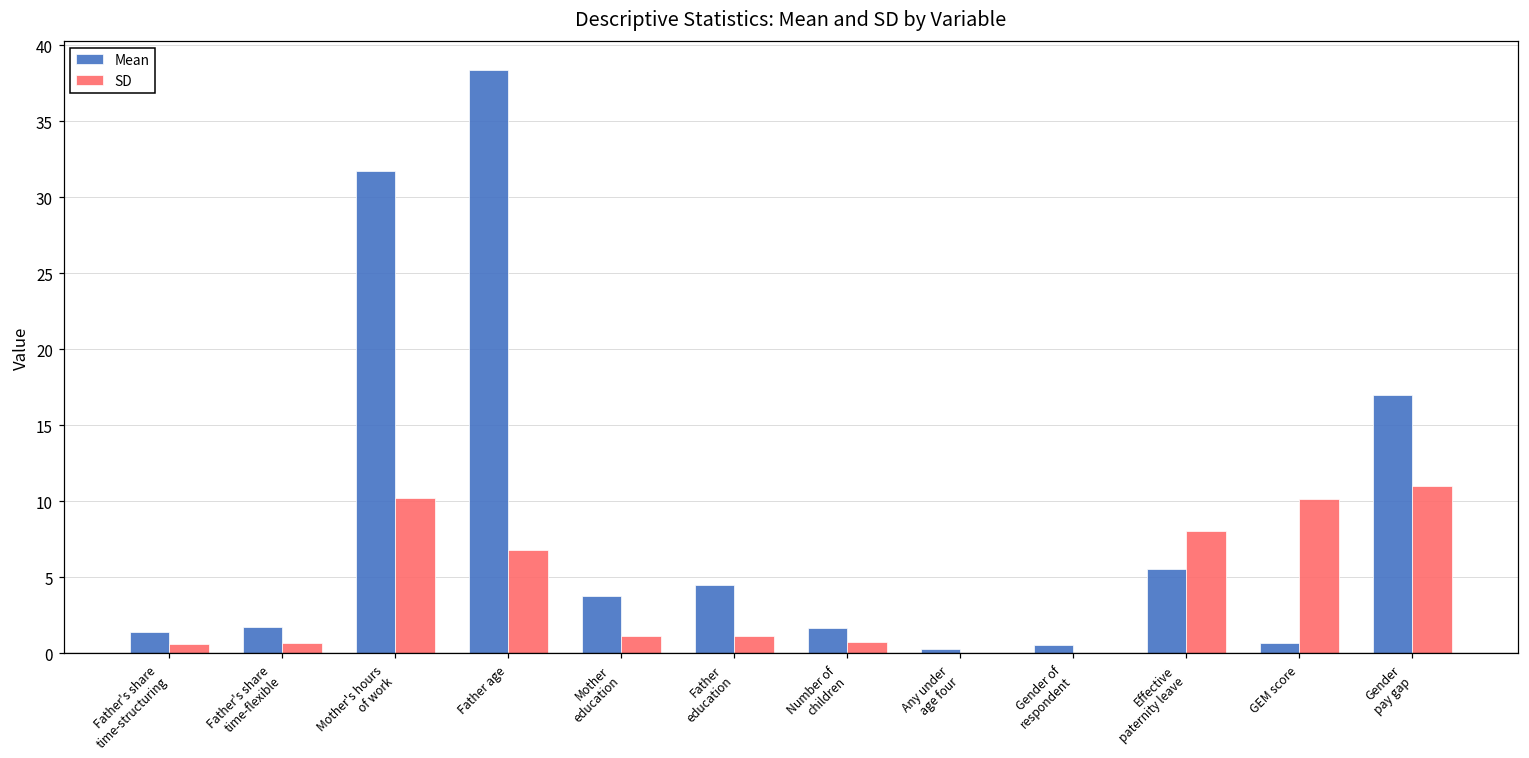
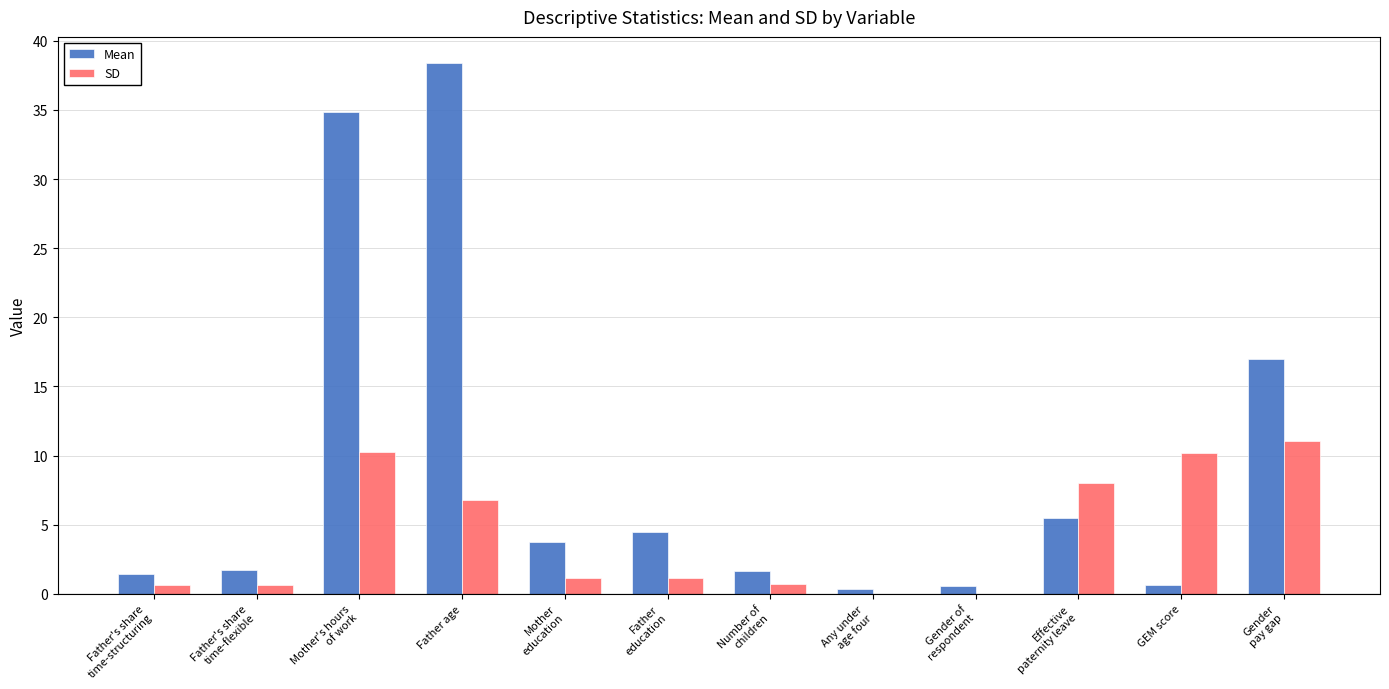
  {
    "Mean": {
      "Father's share time-structuring": 1.4,
      "Father's share time-flexible": 1.7,
-     "Mother's hours of work": 31.7,
+     "Mother's hours of work": 34.8,
      "Father age": 38.4,
      "Mother education": 3.8,
      "Father education": 4.5,
      "Number of children": 1.7,
      "Any under age four": 0.3,
      "Gender of respondent": 0.5,
      "Effective paternity leave": 5.5,
      "GEM score": 0.7,
      "Gender pay gap": 17.0
    },
    "SD": {
      "Father's share time-structuring": 0.6,
      "Father's share time-flexible": 0.6,
      "Mother's hours of work": 10.2,
      "Father age": 6.8,
      "Mother education": 1.1,
      "Father education": 1.1,
      "Number of children": 0.7,
      "Any under age four": 0.0,
      "Gender of respondent": 0.0,
      "Effective paternity leave": 8.0,
      "GEM score": 10.2,
      "Gender pay gap": 11.0
    }
  }
